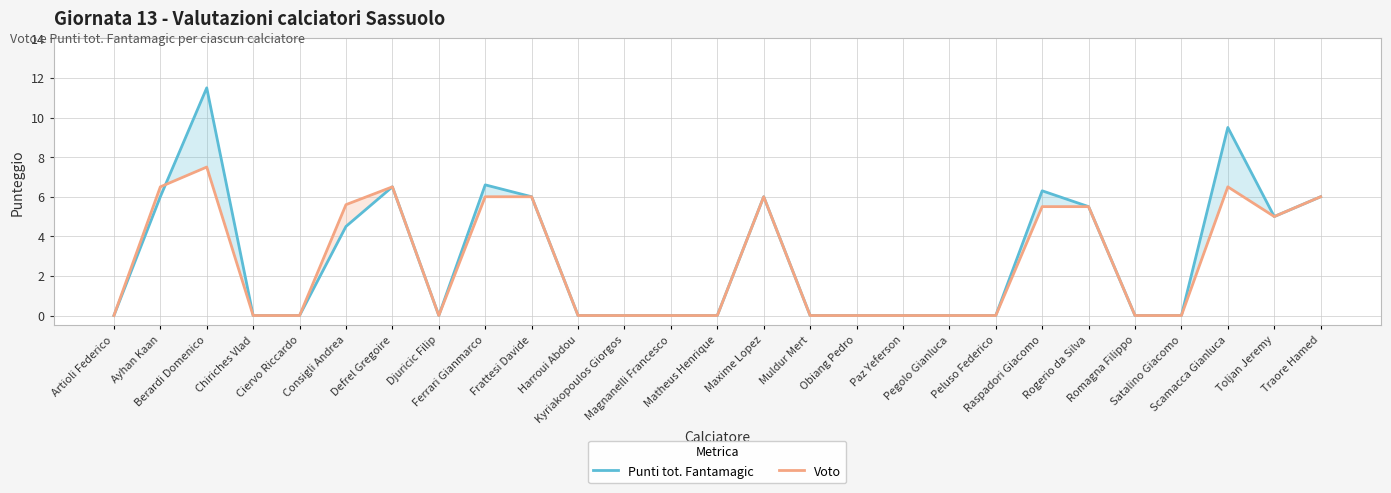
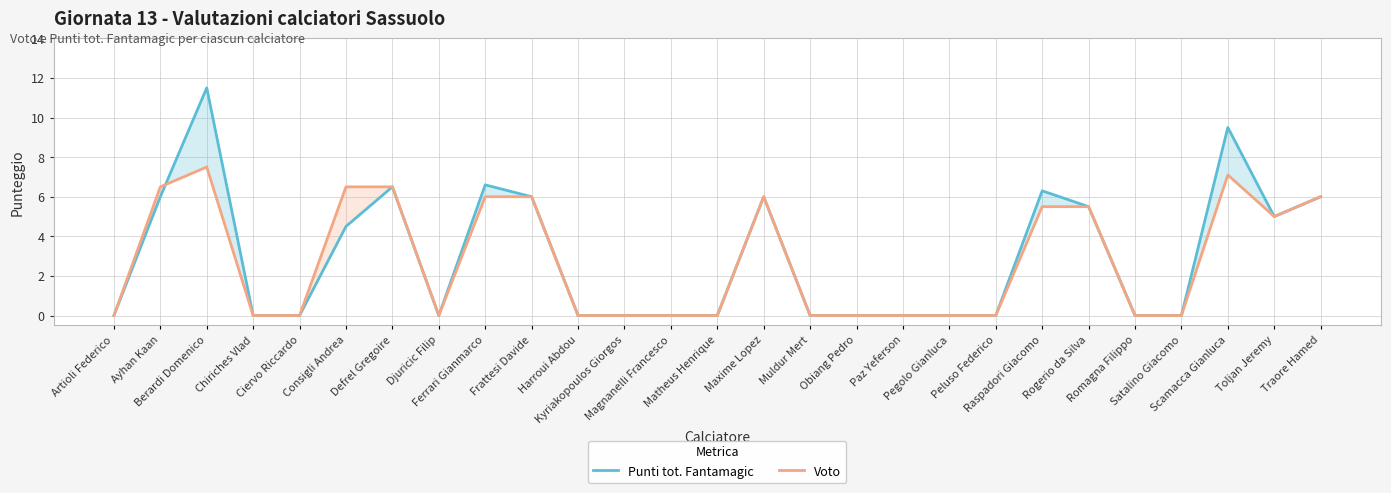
  {
    "Punti tot. Fantamagic": {
      "Ayhan Kaan": 6.0,
      "Berardi Domenico": 11.5,
      "Consigli Andrea": 4.5,
      "Ferrari Gianmarco": 6.6,
      "Raspadori Giacomo": 6.3,
      "Scamacca Gianluca": 9.5
    },
    "Voto": {
      "Ayhan Kaan": 6.5,
      "Berardi Domenico": 7.5,
-     "Consigli Andrea": 5.6,
+     "Consigli Andrea": 6.5,
      "Ferrari Gianmarco": 6.0,
      "Raspadori Giacomo": 5.5,
-     "Scamacca Gianluca": 6.5
+     "Scamacca Gianluca": 7.1
    }
  }
